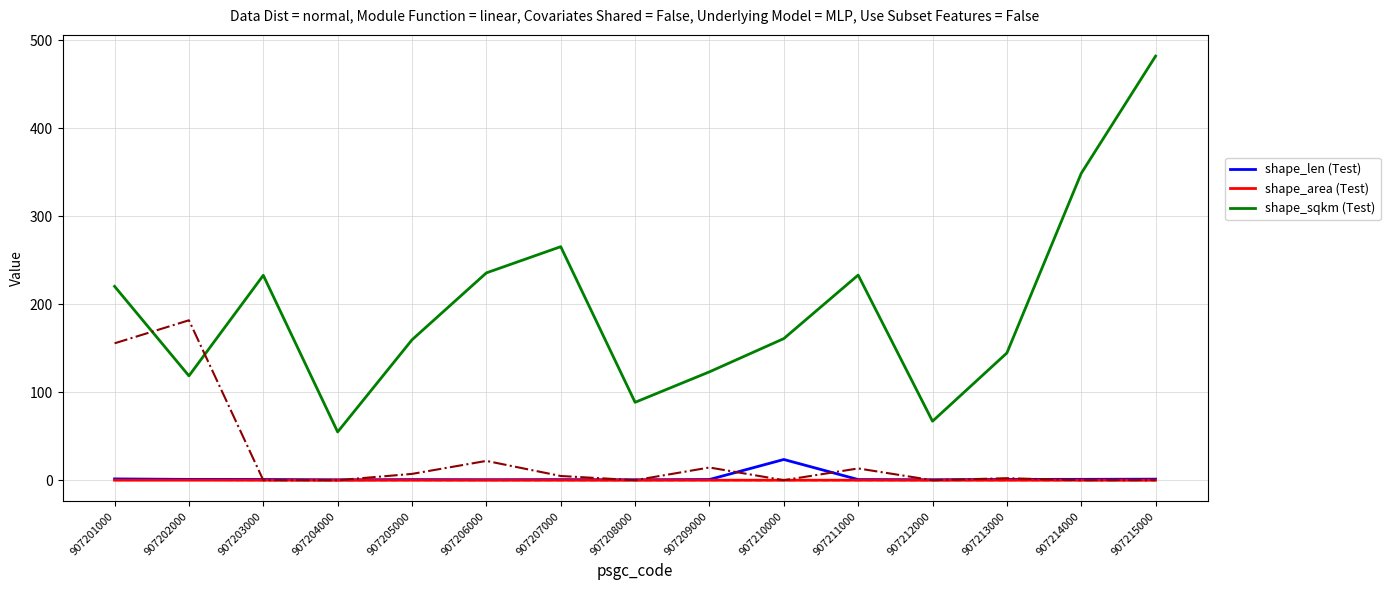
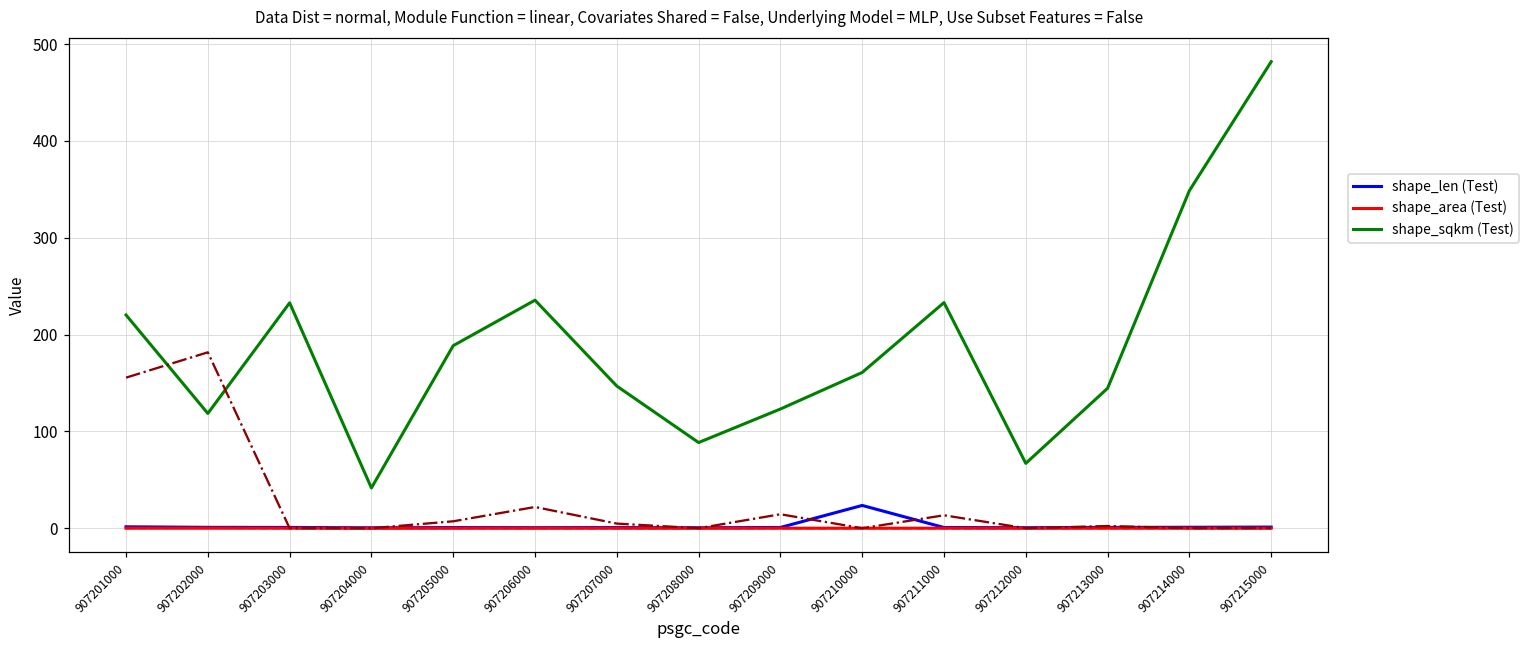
  {
    "shape_len (Test)": {
      "907210000": 20
    },
    "shape_sqkm (Test)": {
      "907201000": 220,
      "907202000": 120,
      "907203000": 230,
-     "907204000": 50,
-     "907205000": 160,
+     "907204000": 40,
+     "907205000": 190,
      "907206000": 240,
-     "907207000": 270,
+     "907207000": 150,
      "907208000": 90,
      "907209000": 120,
      "907210000": 160,
      "907211000": 230,
      "907212000": 70,
      "907213000": 140,
      "907214000": 350,
      "907215000": 480
    }
  }
